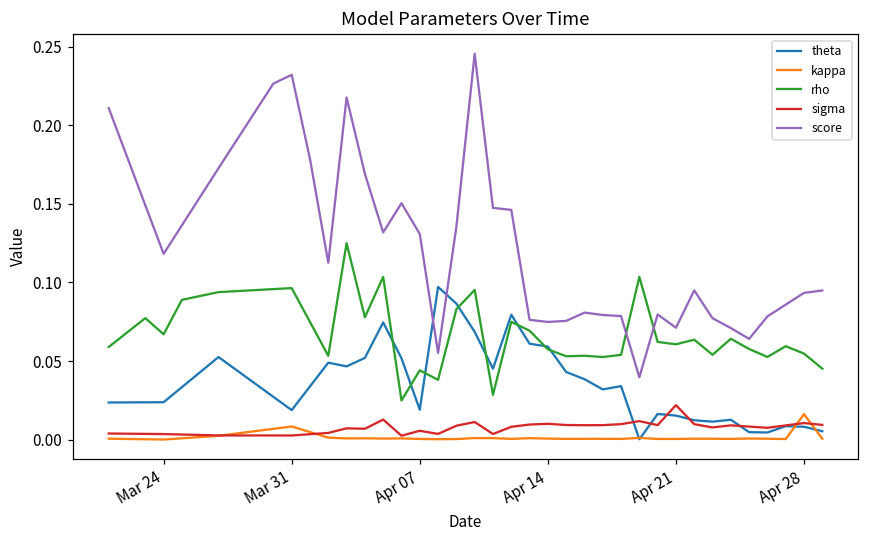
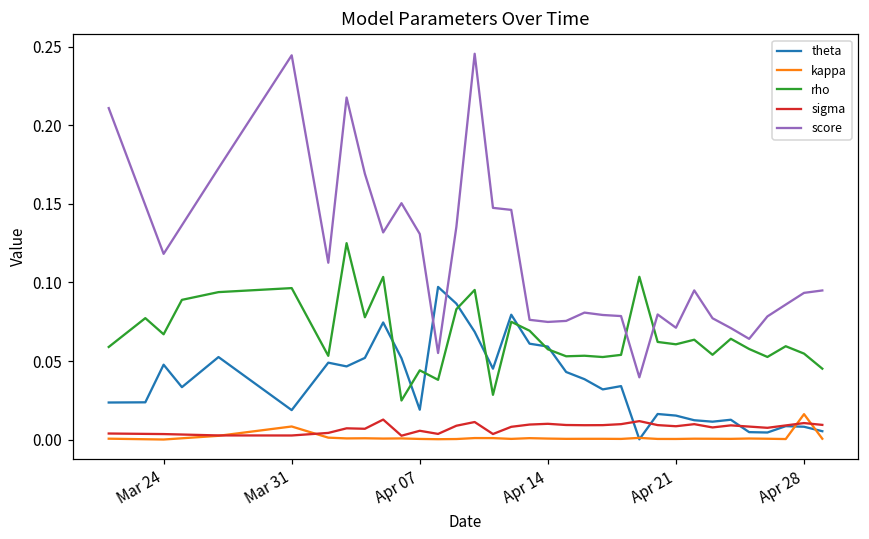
  {
    "theta": {
-     "Mar 24": 0.024,
+     "Mar 24": 0.048,
      "Mar 31": 0.019,
      "Apr 07": 0.019,
      "Apr 21": 0.015,
      "Apr 28": 0.008
    },
    "kappa": {
      "Mar 24": 0.000,
      "Mar 31": 0.008,
      "Apr 07": 0.000,
      "Apr 14": 0.001,
      "Apr 21": 0.000,
      "Apr 28": 0.016
    },
    "rho": {
      "Mar 24": 0.067,
      "Mar 31": 0.096,
      "Apr 07": 0.044,
      "Apr 21": 0.061,
      "Apr 28": 0.055
    },
    "sigma": {
      "Mar 24": 0.004,
      "Mar 31": 0.003,
      "Apr 07": 0.006,
      "Apr 14": 0.010,
-     "Apr 21": 0.022,
+     "Apr 21": 0.009,
      "Apr 28": 0.011
    },
    "score": {
      "Mar 24": 0.118,
-     "Mar 31": 0.232,
+     "Mar 31": 0.244,
      "Apr 07": 0.131,
      "Apr 14": 0.075,
      "Apr 21": 0.071,
      "Apr 28": 0.093
    }
  }
